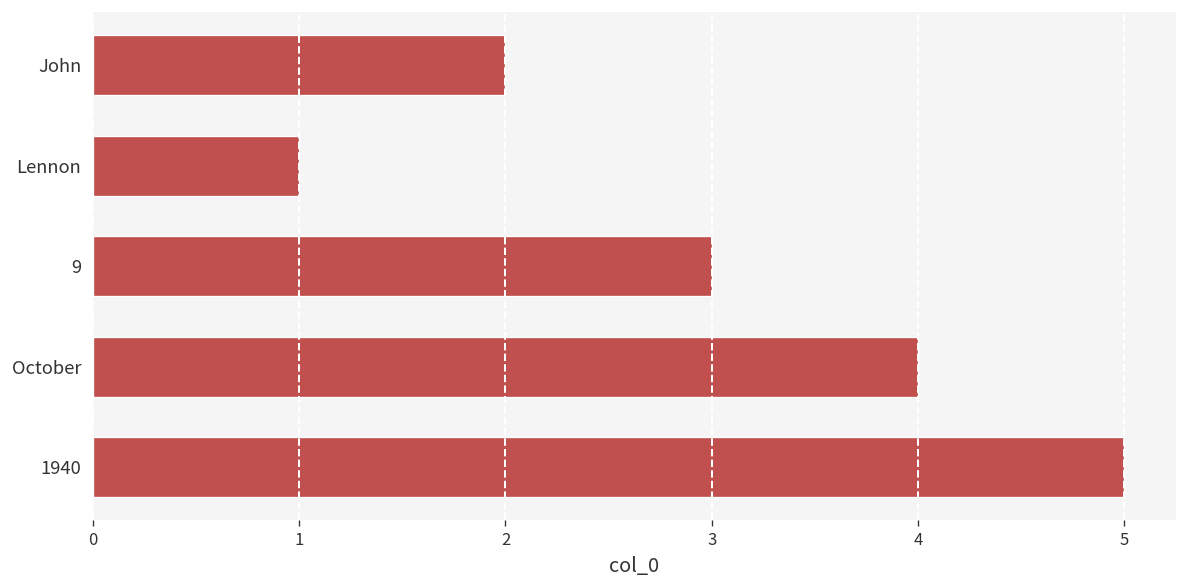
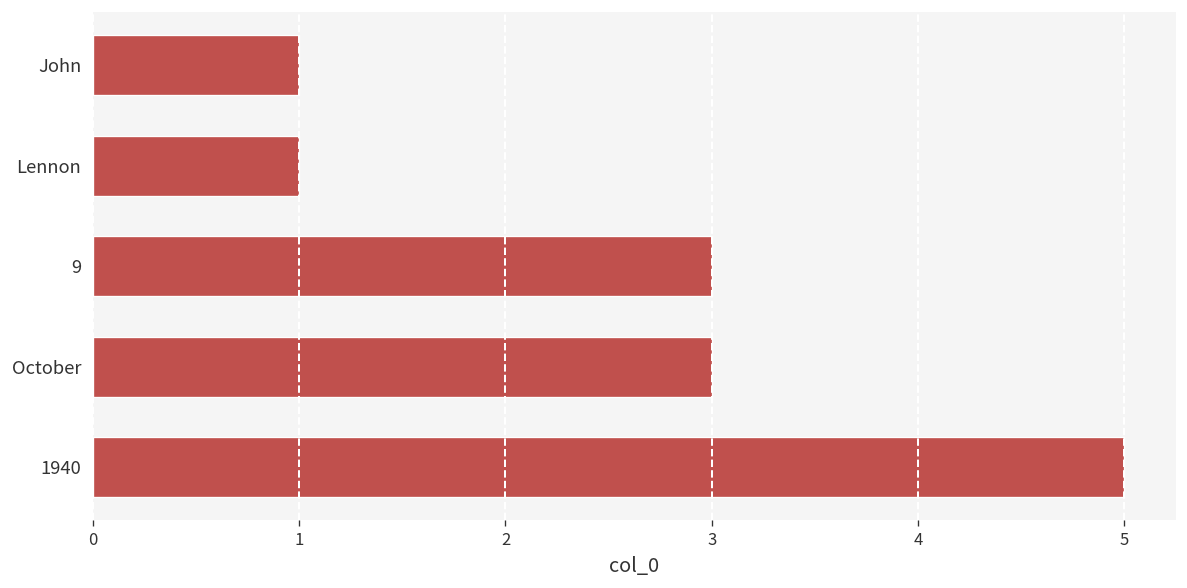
  {
-   "John": 2,
+   "John": 1,
    "Lennon": 1,
    "9": 3,
-   "October": 4,
+   "October": 3,
    "1940": 5
  }
